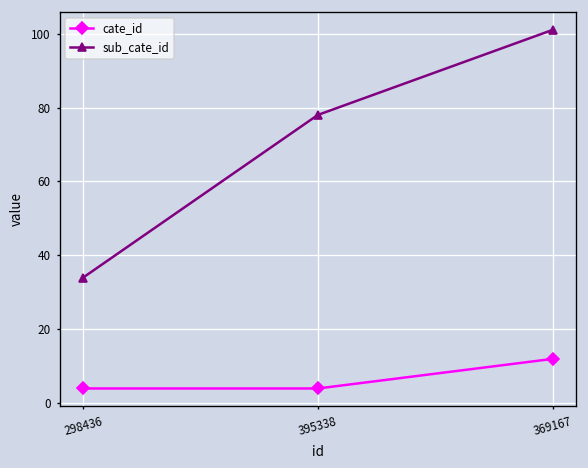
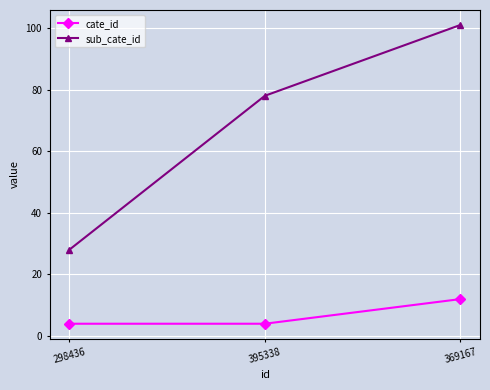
  {
    "cate_id": {
      "298436": 4,
      "395338": 4,
      "369167": 12
    },
    "sub_cate_id": {
-     "298436": 34,
+     "298436": 28,
      "395338": 78,
      "369167": 101
    }
  }
